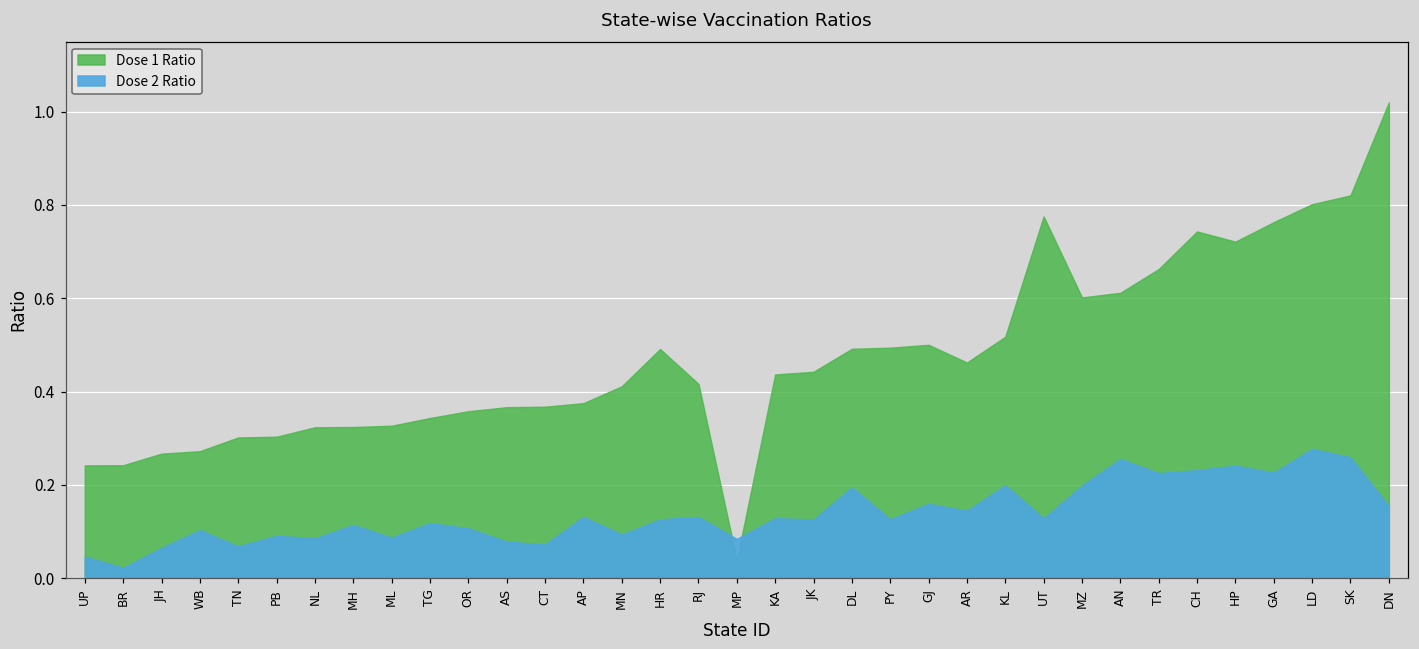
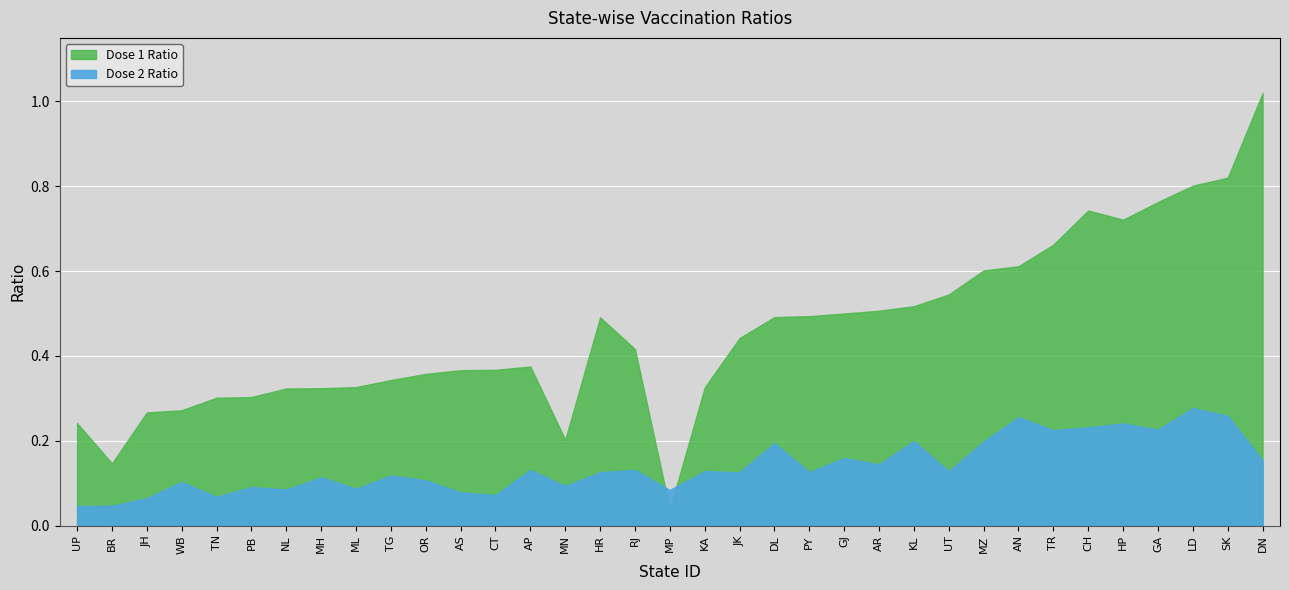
  {
    "Dose 1 Ratio": {
      "UP": 0.24,
-     "BR": 0.24,
+     "BR": 0.15,
      "JH": 0.27,
      "WB": 0.27,
      "TN": 0.30,
      "PB": 0.30,
      "NL": 0.32,
      "MH": 0.32,
      "ML": 0.33,
      "TG": 0.34,
      "OR": 0.36,
      "AS": 0.37,
      "CT": 0.37,
      "AP": 0.37,
-     "MN": 0.41,
+     "MN": 0.20,
      "HR": 0.49,
      "RJ": 0.42,
      "MP": 0.04,
-     "KA": 0.44,
+     "KA": 0.33,
      "JK": 0.44,
      "DL": 0.49,
      "PY": 0.49,
      "GJ": 0.50,
-     "AR": 0.46,
+     "AR": 0.51,
      "KL": 0.52,
-     "UT": 0.78,
+     "UT": 0.54,
      "MZ": 0.60,
      "AN": 0.61,
      "TR": 0.66,
      "CH": 0.74,
      "HP": 0.72,
      "GA": 0.76,
      "LD": 0.80,
      "SK": 0.82,
      "DN": 1.02
    },
    "Dose 2 Ratio": {
      "UP": 0.05,
-     "BR": 0.02,
+     "BR": 0.05,
      "JH": 0.06,
      "WB": 0.10,
      "TN": 0.07,
      "PB": 0.09,
      "NL": 0.08,
      "MH": 0.11,
      "ML": 0.09,
      "TG": 0.12,
      "OR": 0.11,
      "AS": 0.08,
      "CT": 0.07,
      "AP": 0.13,
      "MN": 0.09,
      "HR": 0.13,
      "RJ": 0.13,
      "MP": 0.08,
      "KA": 0.13,
      "JK": 0.13,
      "DL": 0.19,
      "PY": 0.13,
      "GJ": 0.16,
      "AR": 0.14,
      "KL": 0.20,
      "UT": 0.13,
      "MZ": 0.20,
      "AN": 0.26,
      "TR": 0.23,
      "CH": 0.23,
      "HP": 0.24,
      "GA": 0.23,
      "LD": 0.28,
      "SK": 0.26,
      "DN": 0.15
    }
  }
